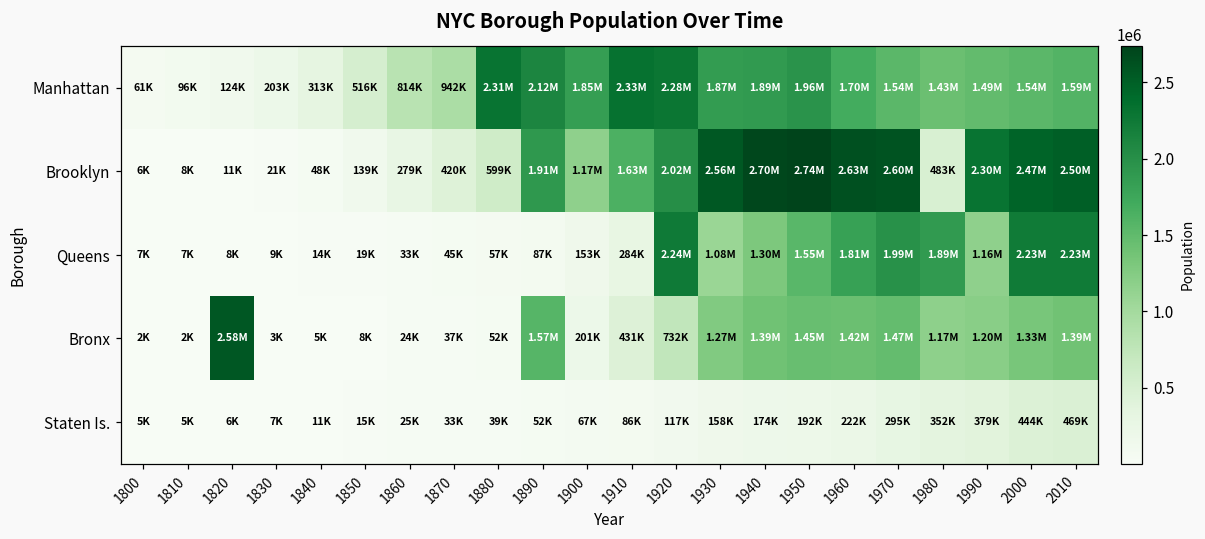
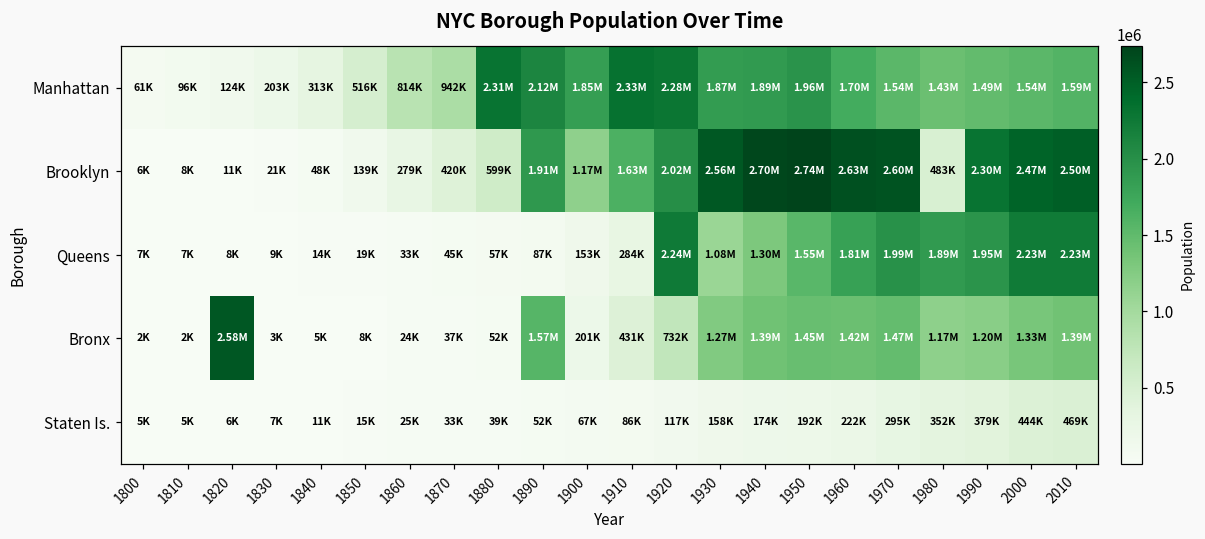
  {
    "Manhattan": {
      "1800": "61K",
      "1810": "96K",
      "1820": "124K",
      "1830": "203K",
      "1840": "313K",
      "1850": "516K",
      "1860": "814K",
      "1870": "942K",
      "1880": "2.31M",
      "1890": "2.12M",
      "1900": "1.85M",
      "1910": "2.33M",
      "1920": "2.28M",
      "1930": "1.87M",
      "1940": "1.89M",
      "1950": "1.96M",
      "1960": "1.70M",
      "1970": "1.54M",
      "1980": "1.43M",
      "1990": "1.49M",
      "2000": "1.54M",
      "2010": "1.59M"
    },
    "Brooklyn": {
      "1800": "6K",
      "1810": "8K",
      "1820": "11K",
      "1830": "21K",
      "1840": "48K",
      "1850": "139K",
      "1860": "279K",
      "1870": "420K",
      "1880": "599K",
      "1890": "1.91M",
      "1900": "1.17M",
      "1910": "1.63M",
      "1920": "2.02M",
      "1930": "2.56M",
      "1940": "2.70M",
      "1950": "2.74M",
      "1960": "2.63M",
      "1970": "2.60M",
      "1980": "483K",
      "1990": "2.30M",
      "2000": "2.47M",
      "2010": "2.50M"
    },
    "Queens": {
      "1800": "7K",
      "1810": "7K",
      "1820": "8K",
      "1830": "9K",
      "1840": "14K",
      "1850": "19K",
      "1860": "33K",
      "1870": "45K",
      "1880": "57K",
      "1890": "87K",
      "1900": "153K",
      "1910": "284K",
      "1920": "2.24M",
      "1930": "1.08M",
      "1940": "1.30M",
      "1950": "1.55M",
      "1960": "1.81M",
      "1970": "1.99M",
      "1980": "1.89M",
-     "1990": "1.16M",
+     "1990": "1.95M",
      "2000": "2.23M",
      "2010": "2.23M"
    },
    "Bronx": {
      "1800": "2K",
      "1810": "2K",
      "1820": "2.58M",
      "1830": "3K",
      "1840": "5K",
      "1850": "8K",
      "1860": "24K",
      "1870": "37K",
      "1880": "52K",
      "1890": "1.57M",
      "1900": "201K",
      "1910": "431K",
      "1920": "732K",
      "1930": "1.27M",
      "1940": "1.39M",
      "1950": "1.45M",
      "1960": "1.42M",
      "1970": "1.47M",
      "1980": "1.17M",
      "1990": "1.20M",
      "2000": "1.33M",
      "2010": "1.39M"
    },
    "Staten Is.": {
      "1800": "5K",
      "1810": "5K",
      "1820": "6K",
      "1830": "7K",
      "1840": "11K",
      "1850": "15K",
      "1860": "25K",
      "1870": "33K",
      "1880": "39K",
      "1890": "52K",
      "1900": "67K",
      "1910": "86K",
      "1920": "117K",
      "1930": "158K",
      "1940": "174K",
      "1950": "192K",
      "1960": "222K",
      "1970": "295K",
      "1980": "352K",
      "1990": "379K",
      "2000": "444K",
      "2010": "469K"
    }
  }
